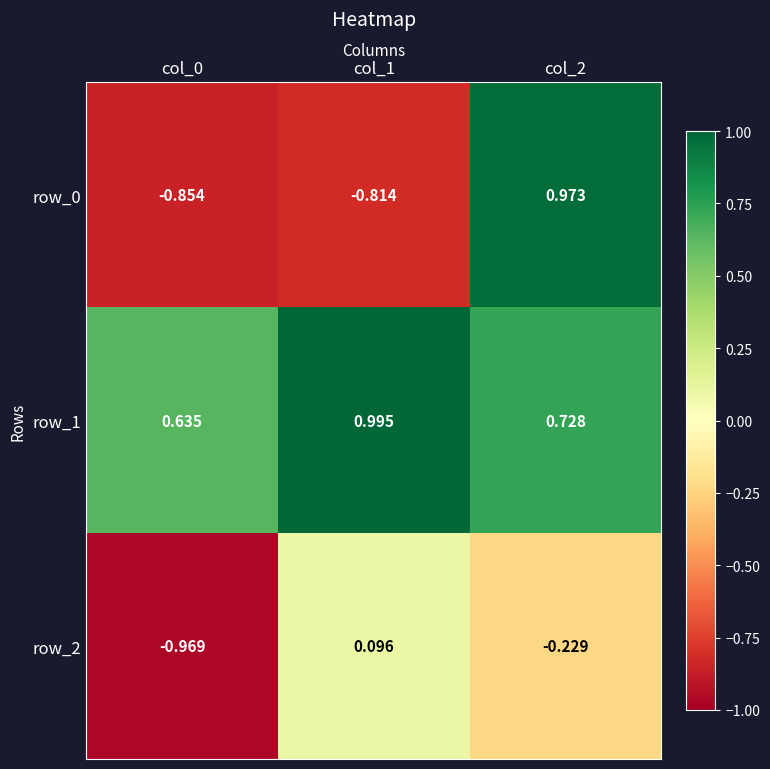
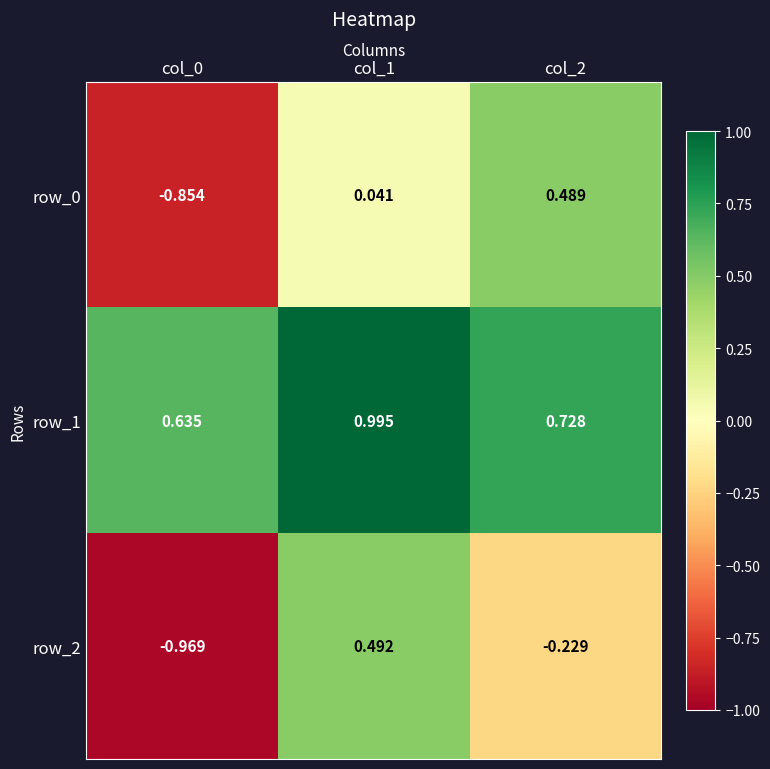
  {
    "row_0": {
      "col_0": -0.854,
-     "col_1": -0.814,
-     "col_2": 0.973
+     "col_1": 0.041,
+     "col_2": 0.489
    },
    "row_1": {
      "col_0": 0.635,
      "col_1": 0.995,
      "col_2": 0.728
    },
    "row_2": {
      "col_0": -0.969,
-     "col_1": 0.096,
+     "col_1": 0.492,
      "col_2": -0.229
    }
  }
